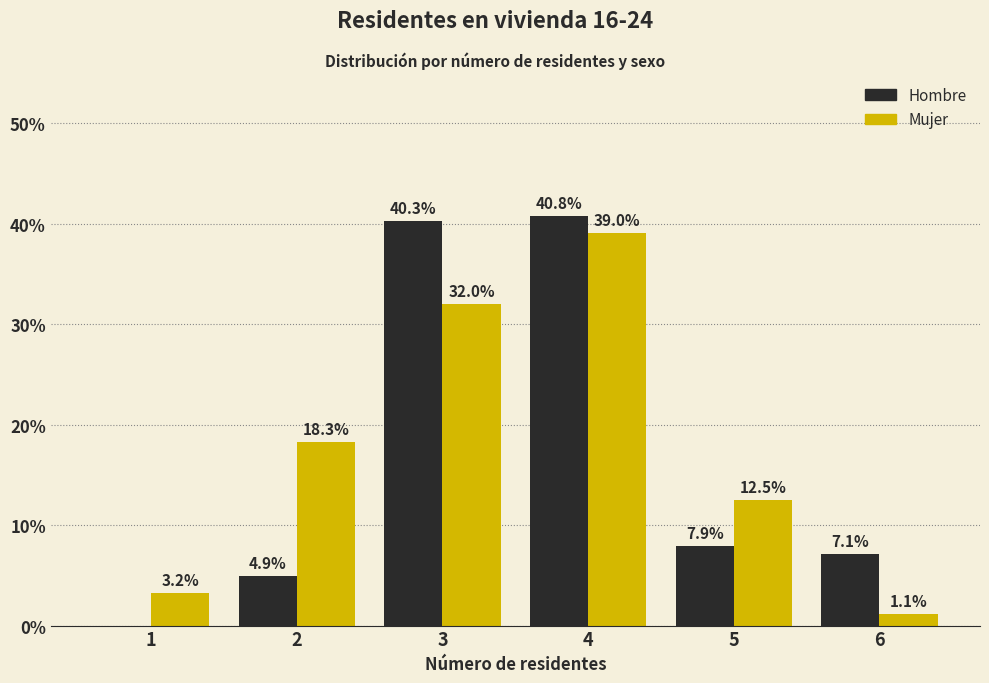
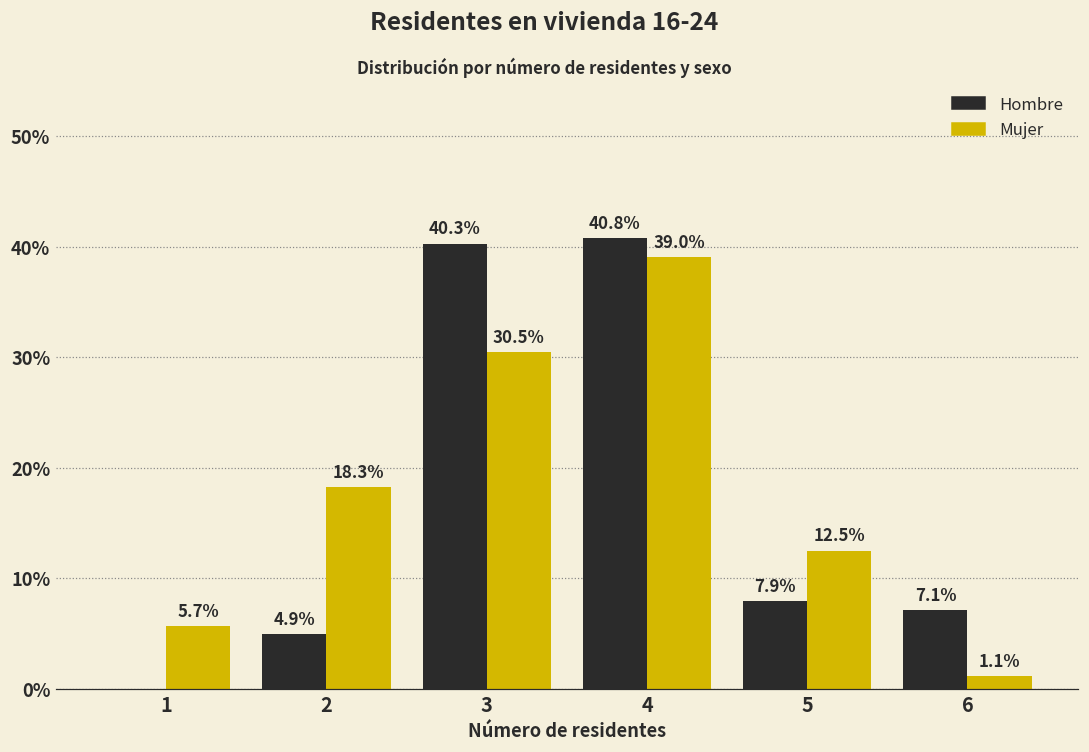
  {
    "Hombre": {
      "2": "4.9%",
      "3": "40.3%",
      "4": "40.8%",
      "5": "7.9%",
      "6": "7.1%"
    },
    "Mujer": {
-     "1": "3.2%",
+     "1": "5.7%",
      "2": "18.3%",
-     "3": "32.0%",
+     "3": "30.5%",
      "4": "39.0%",
      "5": "12.5%",
      "6": "1.1%"
    }
  }
